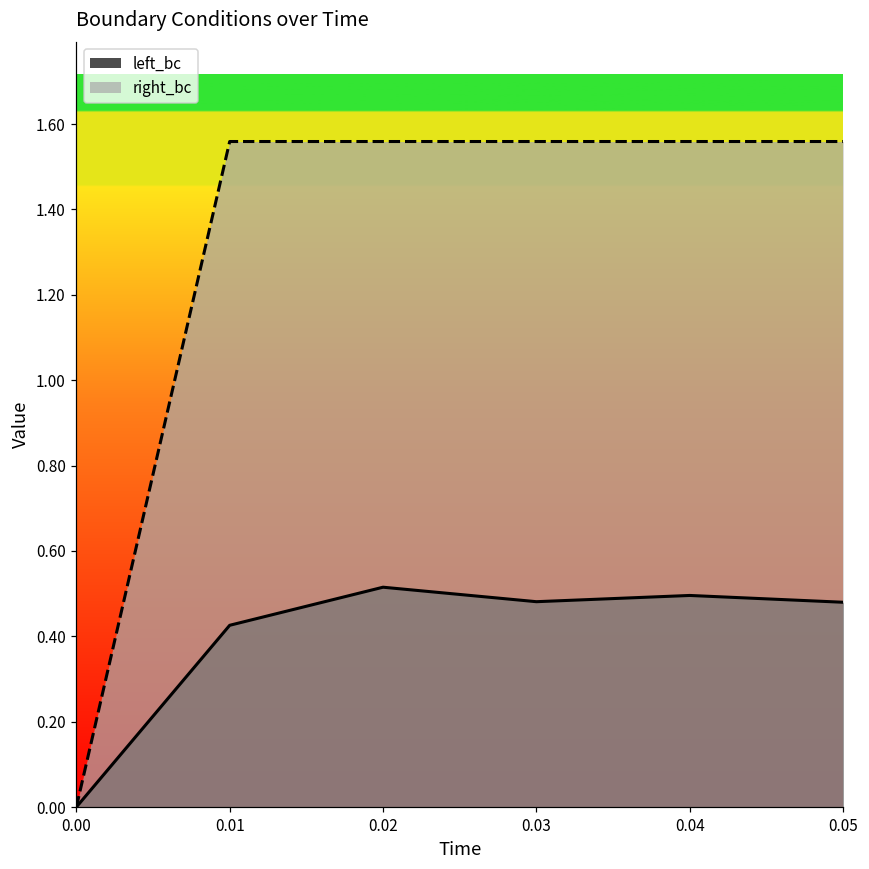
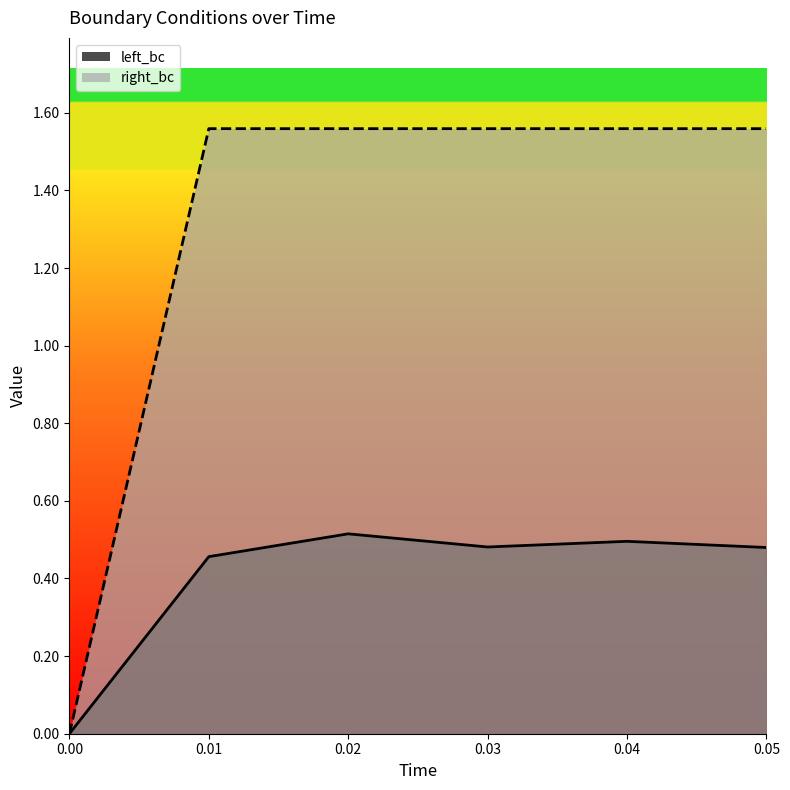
  {
    "left_bc": {
-     "0.01": 0.43,
+     "0.01": 0.46,
      "0.02": 0.52,
      "0.03": 0.48,
      "0.04": 0.50,
      "0.05": 0.48
    },
    "right_bc": {
      "0.01": 1.56,
      "0.02": 1.56,
      "0.03": 1.56,
      "0.04": 1.56,
      "0.05": 1.56
    }
  }
